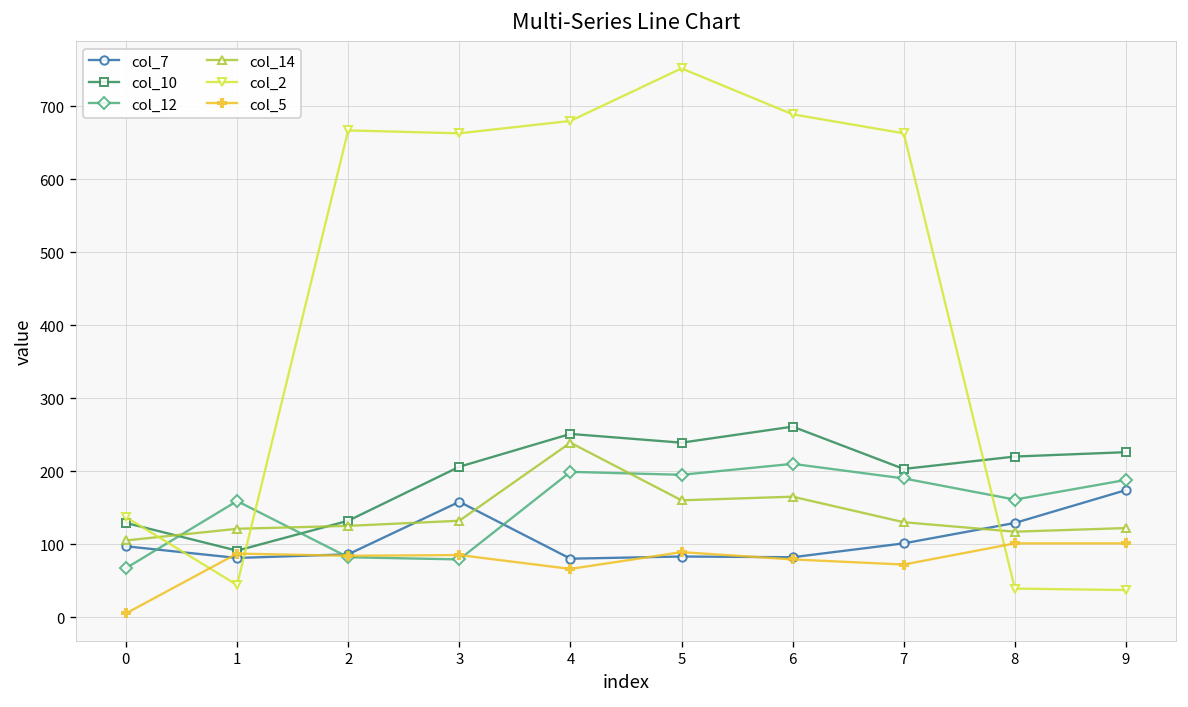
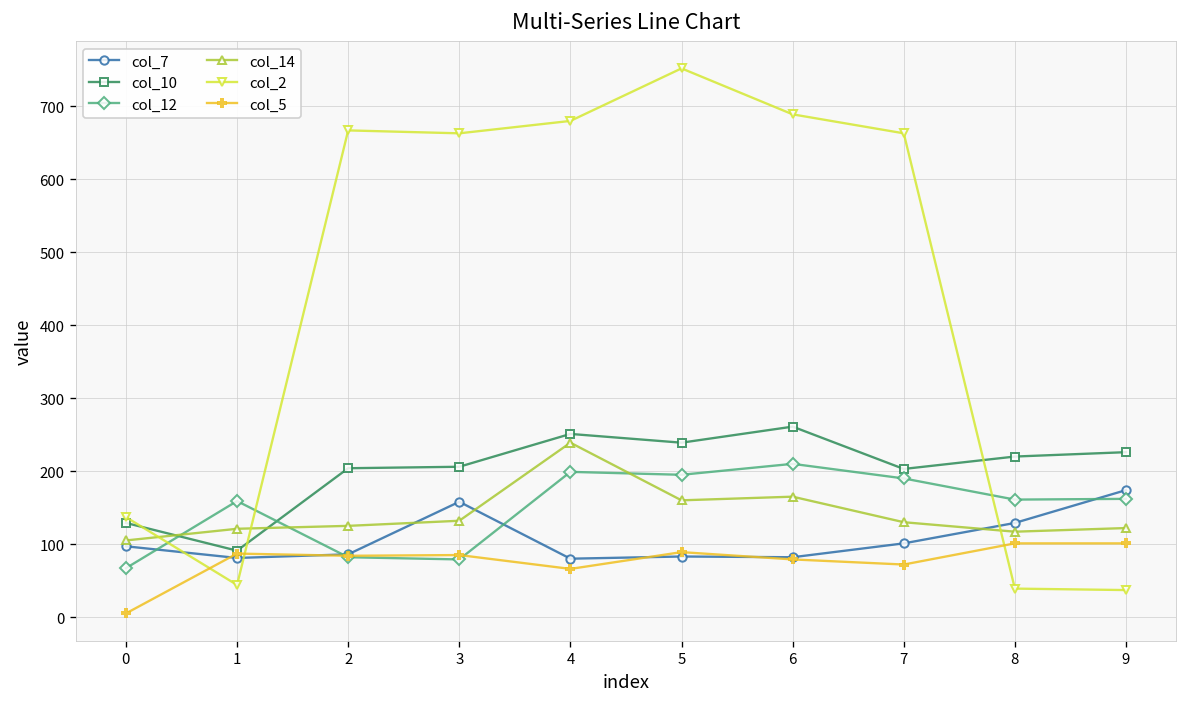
  {
    "col_7": {
      "0": 100,
      "1": 80,
      "3": 160,
      "4": 80,
      "5": 80,
      "7": 100,
      "8": 130,
      "9": 170
    },
    "col_10": {
      "0": 130,
-     "2": 130,
+     "2": 200,
      "3": 210,
      "4": 250,
      "5": 240,
      "6": 260,
      "7": 200,
      "8": 220,
      "9": 230
    },
    "col_12": {
      "0": 70,
      "1": 160,
      "3": 80,
      "4": 200,
      "5": 200,
      "6": 210,
      "7": 190,
      "8": 160,
-     "9": 190
+     "9": 160
    }
  }
